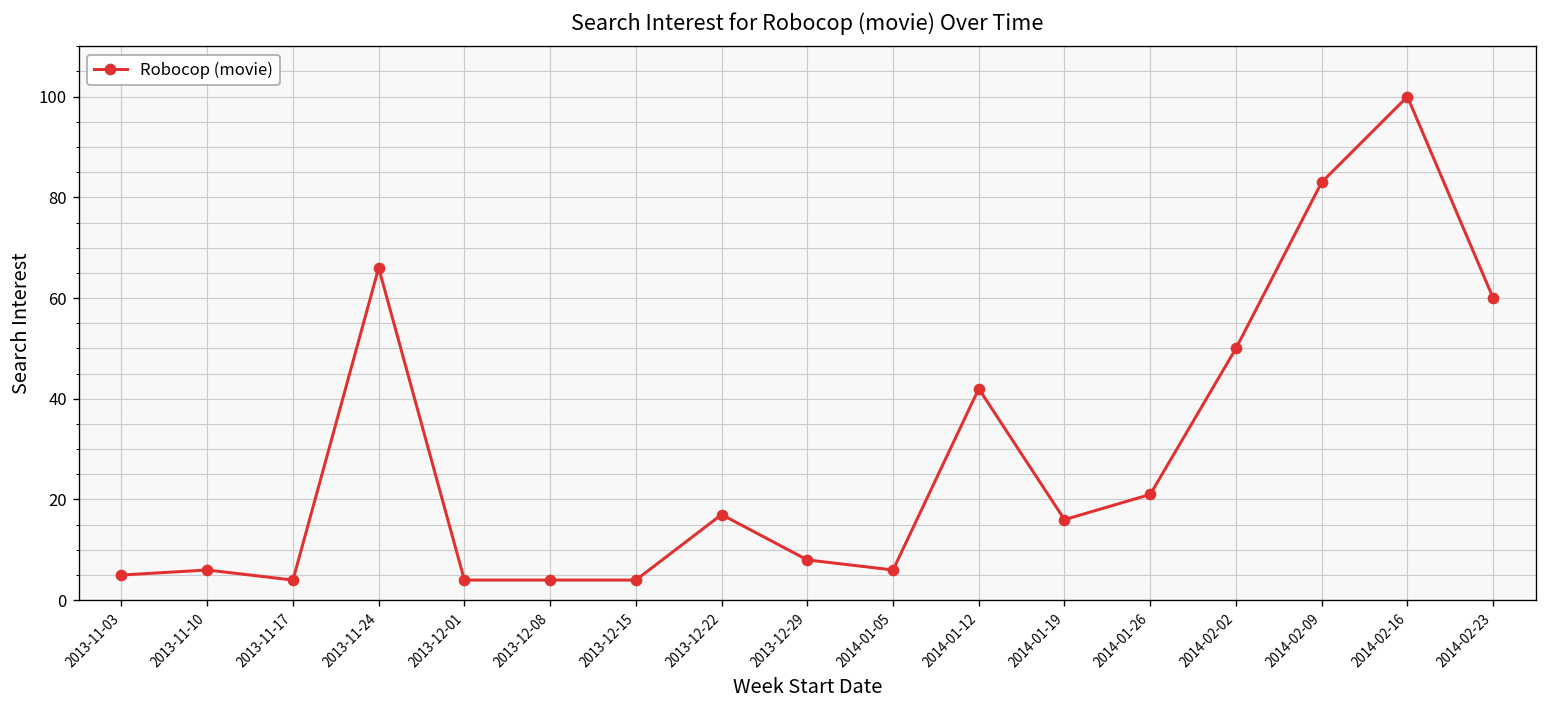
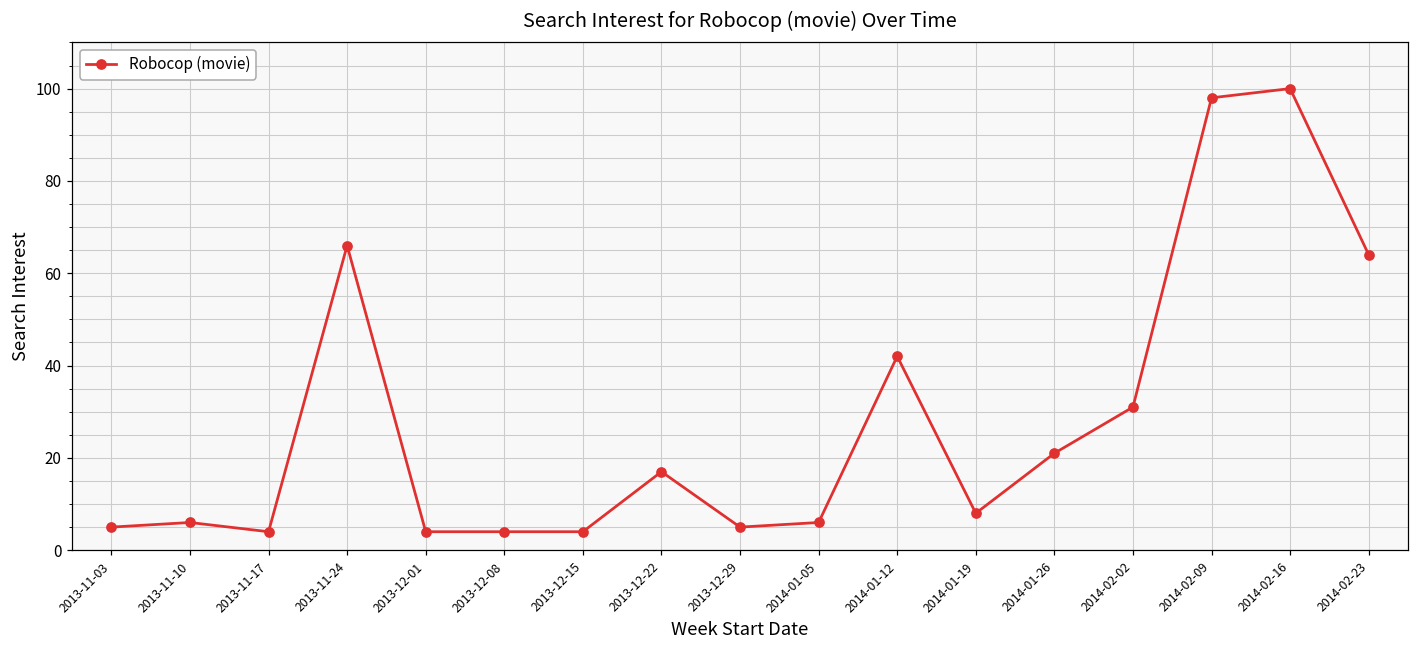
  {
    "2013-11-03": 5,
    "2013-11-10": 6,
    "2013-11-17": 4,
    "2013-11-24": 66,
    "2013-12-01": 4,
    "2013-12-08": 4,
    "2013-12-15": 4,
    "2013-12-22": 17,
-   "2013-12-29": 8,
+   "2013-12-29": 5,
    "2014-01-05": 6,
    "2014-01-12": 42,
-   "2014-01-19": 16,
+   "2014-01-19": 8,
    "2014-01-26": 21,
-   "2014-02-02": 50,
-   "2014-02-09": 83,
+   "2014-02-02": 31,
+   "2014-02-09": 98,
    "2014-02-16": 100,
-   "2014-02-23": 60
+   "2014-02-23": 64
  }
